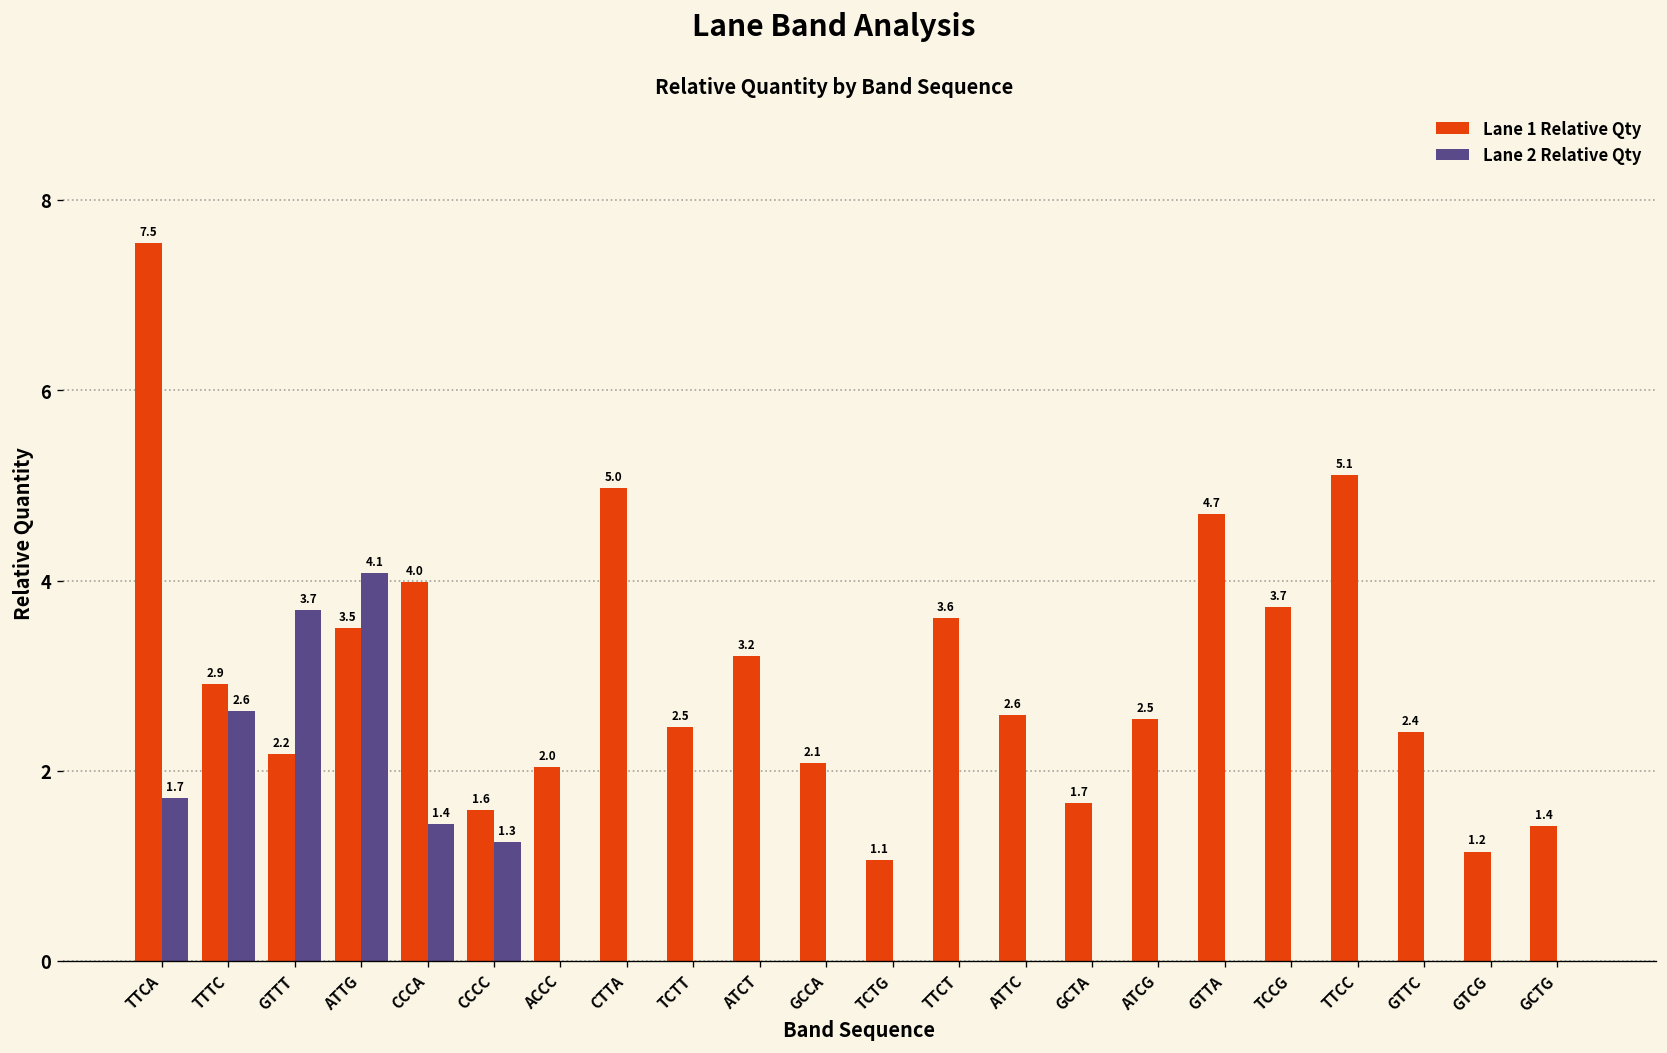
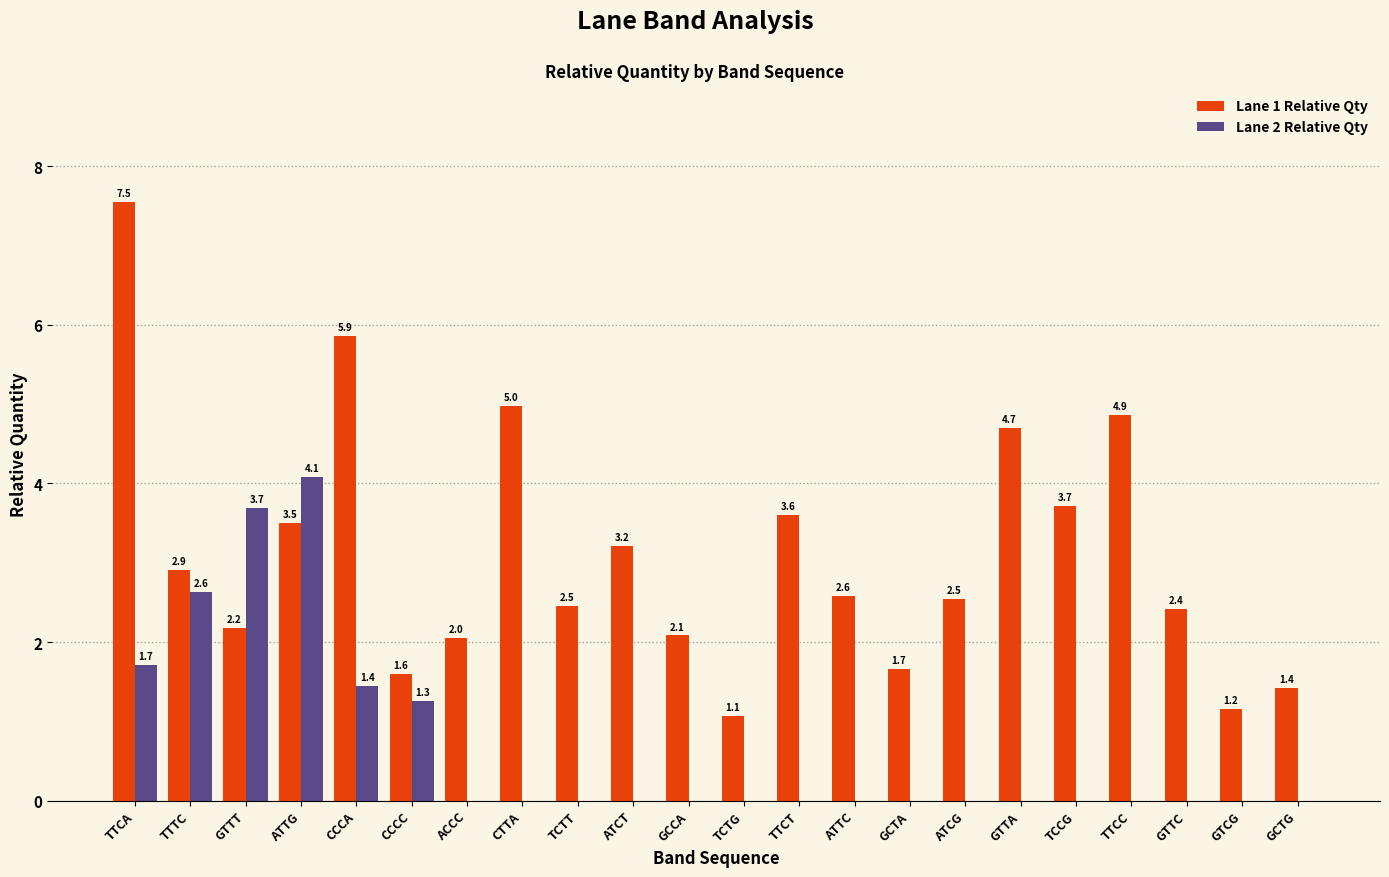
  {
    "Lane 1 Relative Qty": {
      "TTCA": 7.5,
      "TTTC": 2.9,
      "GTTT": 2.2,
      "ATTG": 3.5,
-     "CCCA": 4.0,
+     "CCCA": 5.9,
      "CCCC": 1.6,
      "ACCC": 2.0,
      "CTTA": 5.0,
      "TCTT": 2.5,
      "ATCT": 3.2,
      "GCCA": 2.1,
      "TCTG": 1.1,
      "TTCT": 3.6,
      "ATTC": 2.6,
      "GCTA": 1.7,
      "ATCG": 2.5,
      "GTTA": 4.7,
      "TCCG": 3.7,
-     "TTCC": 5.1,
+     "TTCC": 4.9,
      "GTTC": 2.4,
      "GTCG": 1.2,
      "GCTG": 1.4
    },
    "Lane 2 Relative Qty": {
      "TTCA": 1.7,
      "TTTC": 2.6,
      "GTTT": 3.7,
      "ATTG": 4.1,
      "CCCA": 1.4,
      "CCCC": 1.3
    }
  }
